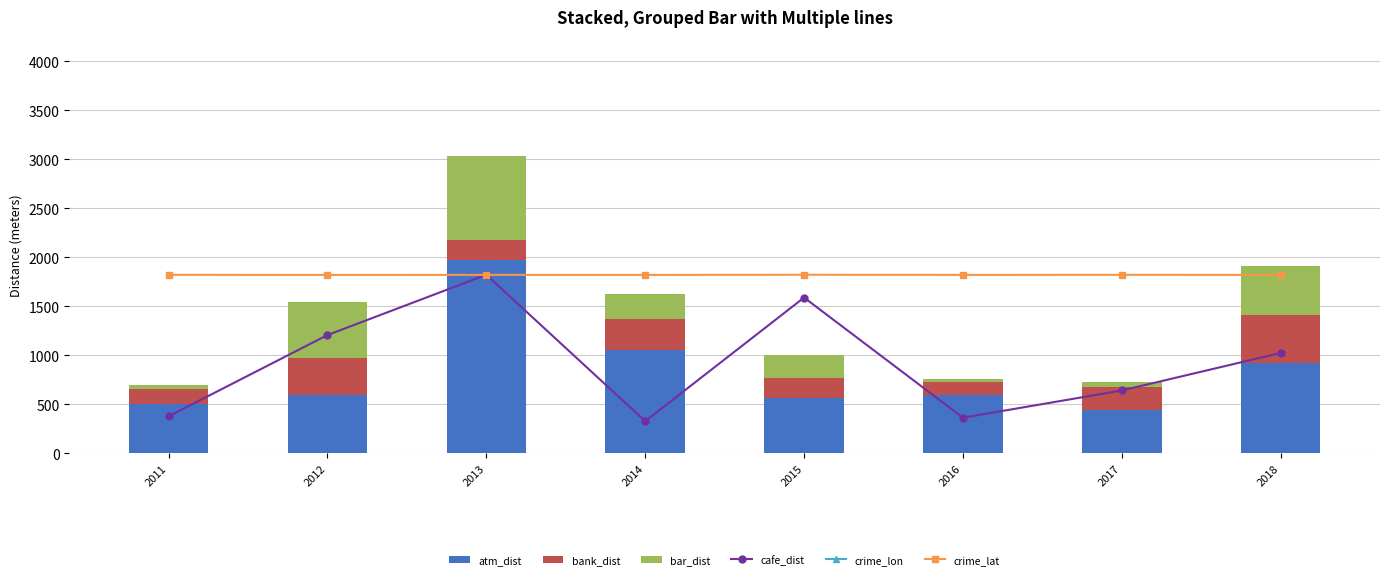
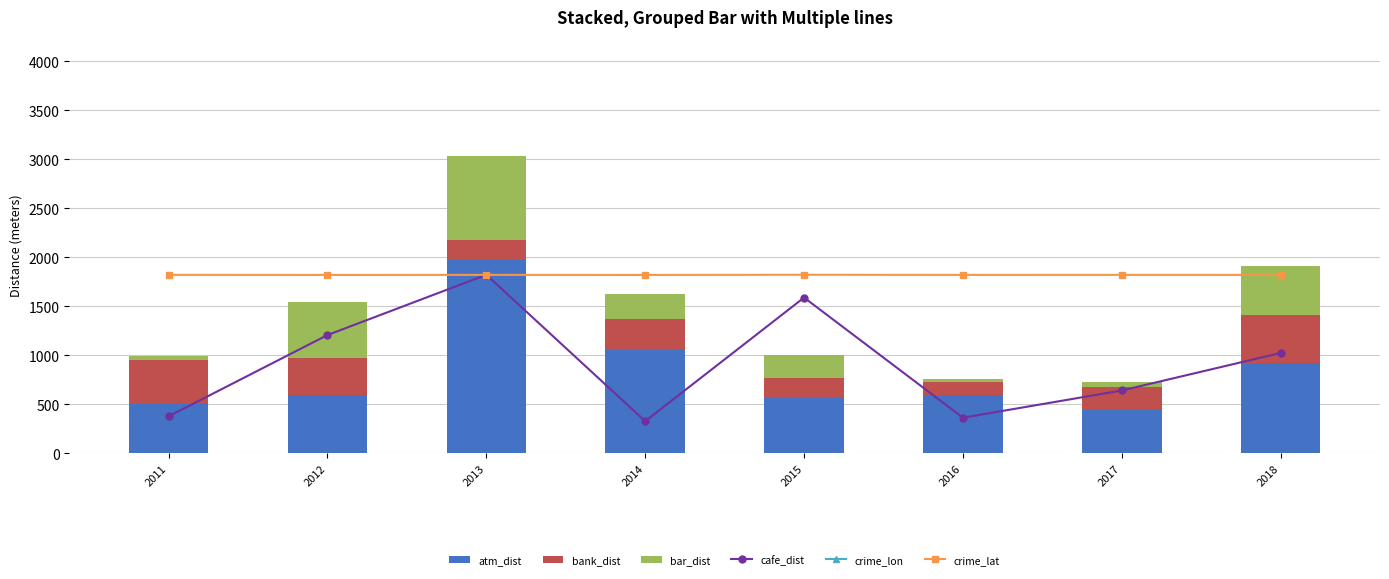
  {
    "bank_dist": {
-     "2011": 100,
+     "2011": 400,
      "2012": 400,
      "2013": 200,
      "2014": 300,
      "2015": 200,
      "2016": 100,
      "2017": 200,
      "2018": 500
    },
    "bar_dist": {
      "2011": 0,
      "2012": 600,
      "2013": 900,
      "2014": 300,
      "2015": 200,
      "2016": 0,
      "2017": 100,
      "2018": 500
    }
  }
